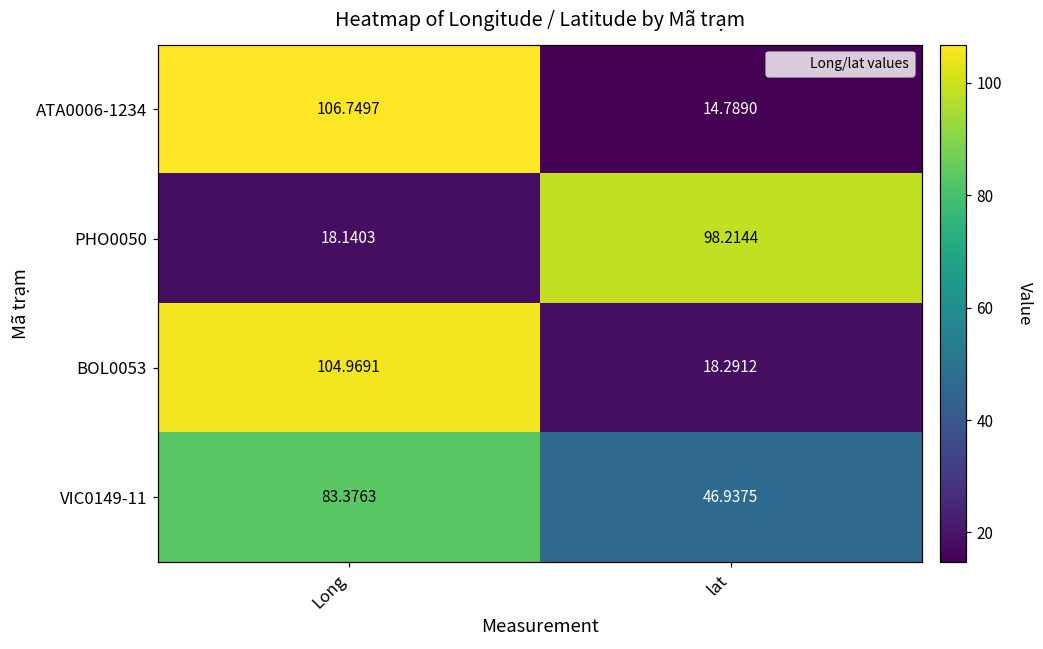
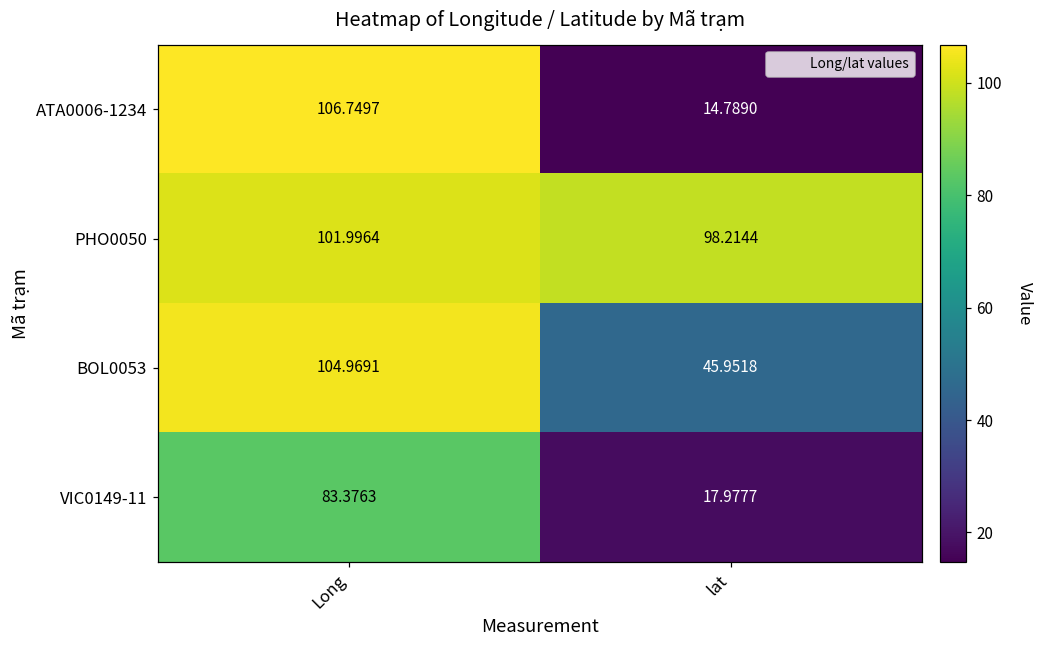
  {
    "ATA0006-1234": {
      "Long": 106.7497,
      "lat": 14.7890
    },
    "PHO0050": {
-     "Long": 18.1403,
+     "Long": 101.9964,
      "lat": 98.2144
    },
    "BOL0053": {
      "Long": 104.9691,
-     "lat": 18.2912
+     "lat": 45.9518
    },
    "VIC0149-11": {
      "Long": 83.3763,
-     "lat": 46.9375
+     "lat": 17.9777
    }
  }
